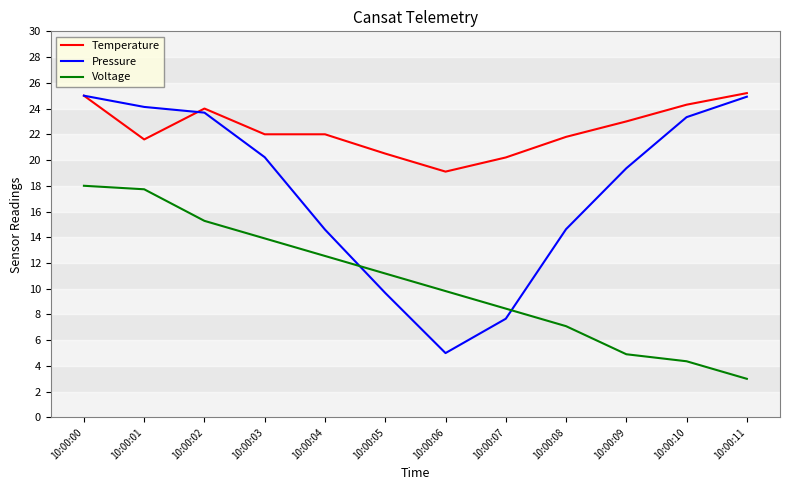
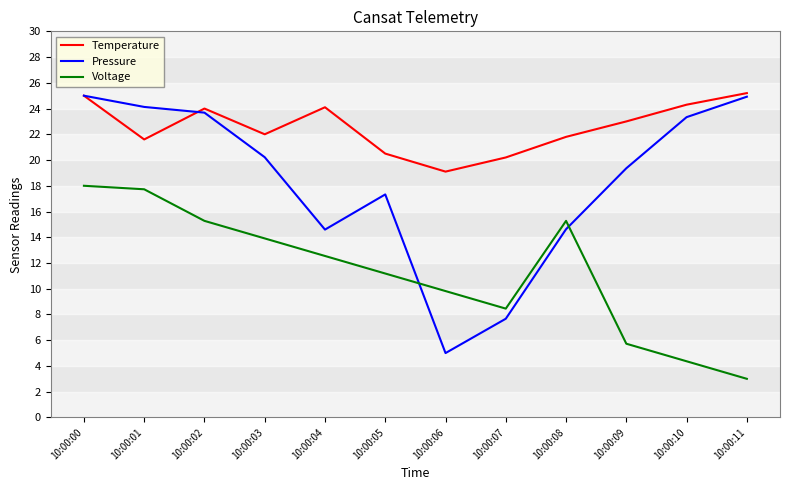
  {
    "Temperature": {
      "10:00:01": 21.6,
      "10:00:02": 24.0,
      "10:00:03": 22.0,
-     "10:00:04": 22.0,
+     "10:00:04": 24.1,
      "10:00:05": 20.5,
      "10:00:06": 19.1,
      "10:00:07": 20.2,
      "10:00:08": 21.8,
      "10:00:09": 23.0,
      "10:00:10": 24.3,
      "10:00:11": 25.2
    },
    "Pressure": {
      "10:00:01": 24.1,
      "10:00:02": 23.7,
      "10:00:03": 20.2,
      "10:00:04": 14.6,
-     "10:00:05": 9.7,
+     "10:00:05": 17.3,
      "10:00:06": 5.0,
      "10:00:07": 7.7,
      "10:00:08": 14.6,
      "10:00:09": 19.4,
      "10:00:10": 23.3,
      "10:00:11": 24.9
    },
    "Voltage": {
      "10:00:00": 18.0,
      "10:00:01": 17.7,
      "10:00:02": 15.3,
      "10:00:03": 13.9,
      "10:00:04": 12.5,
      "10:00:05": 11.2,
      "10:00:06": 9.8,
      "10:00:07": 8.5,
-     "10:00:08": 7.1,
-     "10:00:09": 4.9,
+     "10:00:08": 15.3,
+     "10:00:09": 5.7,
      "10:00:10": 4.4,
      "10:00:11": 3.0
    }
  }
